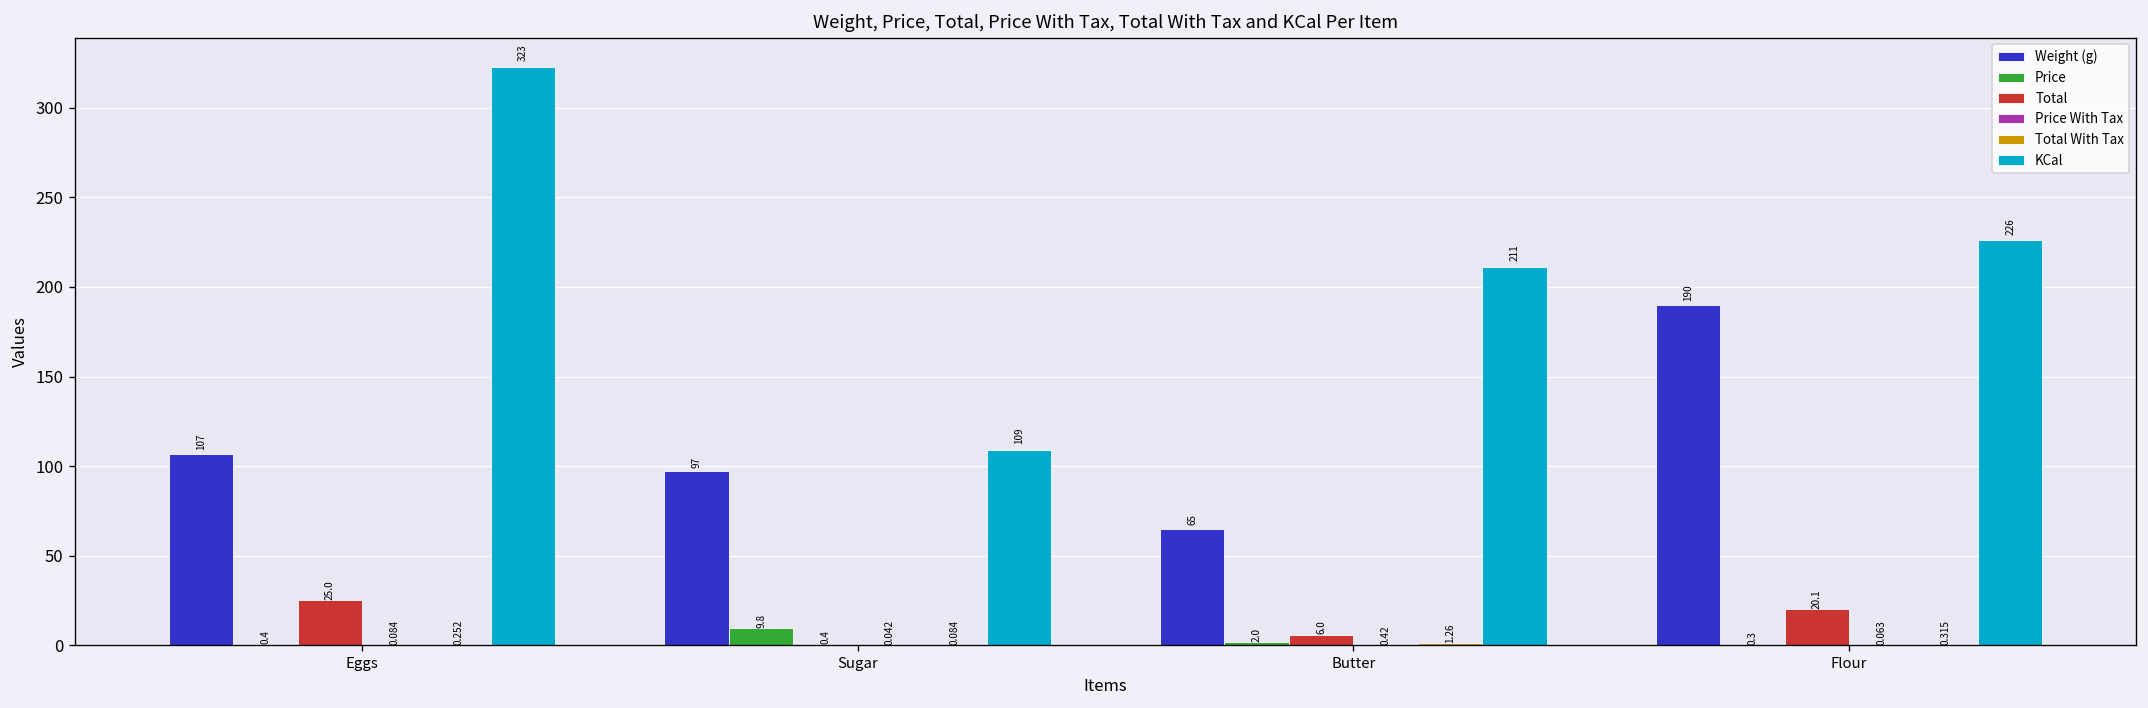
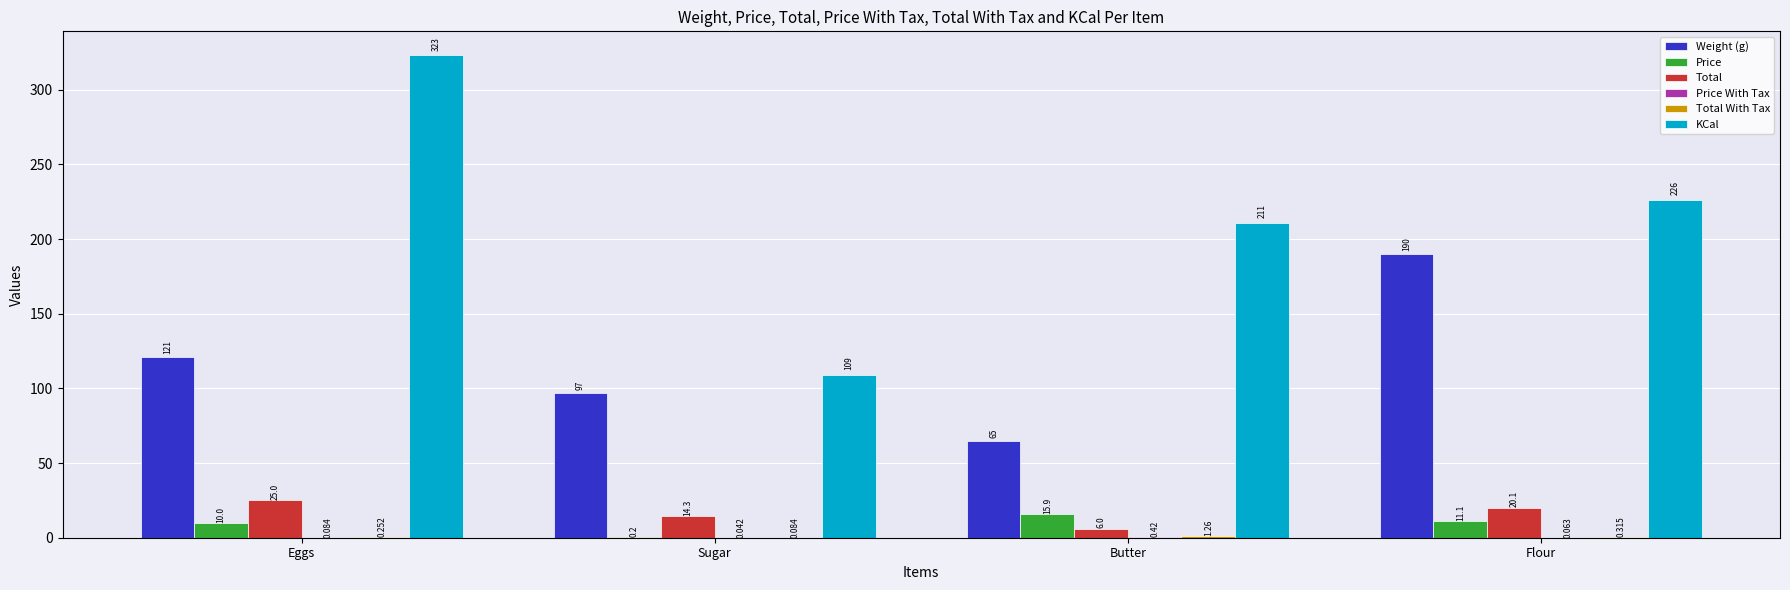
  {
    "Weight (g)": {
-     "Eggs": 107,
+     "Eggs": 121,
      "Sugar": 97,
      "Butter": 65,
      "Flour": 190
    },
    "Price": {
-     "Eggs": 0.4,
-     "Sugar": 9.8,
-     "Butter": 2.0,
-     "Flour": 0.3
+     "Eggs": 10.0,
+     "Sugar": 0.2,
+     "Butter": 15.9,
+     "Flour": 11.1
    },
    "Total": {
      "Eggs": 25.0,
-     "Sugar": 0.4,
+     "Sugar": 14.3,
      "Butter": 6.0,
      "Flour": 20.1
    },
    "Price With Tax": {
      "Eggs": 0.084,
      "Sugar": 0.042,
      "Butter": 0.42,
      "Flour": 0.063
    },
    "Total With Tax": {
      "Eggs": 0.252,
      "Sugar": 0.084,
      "Butter": 1.26,
      "Flour": 0.315
    },
    "KCal": {
      "Eggs": 323,
      "Sugar": 109,
      "Butter": 211,
      "Flour": 226
    }
  }
